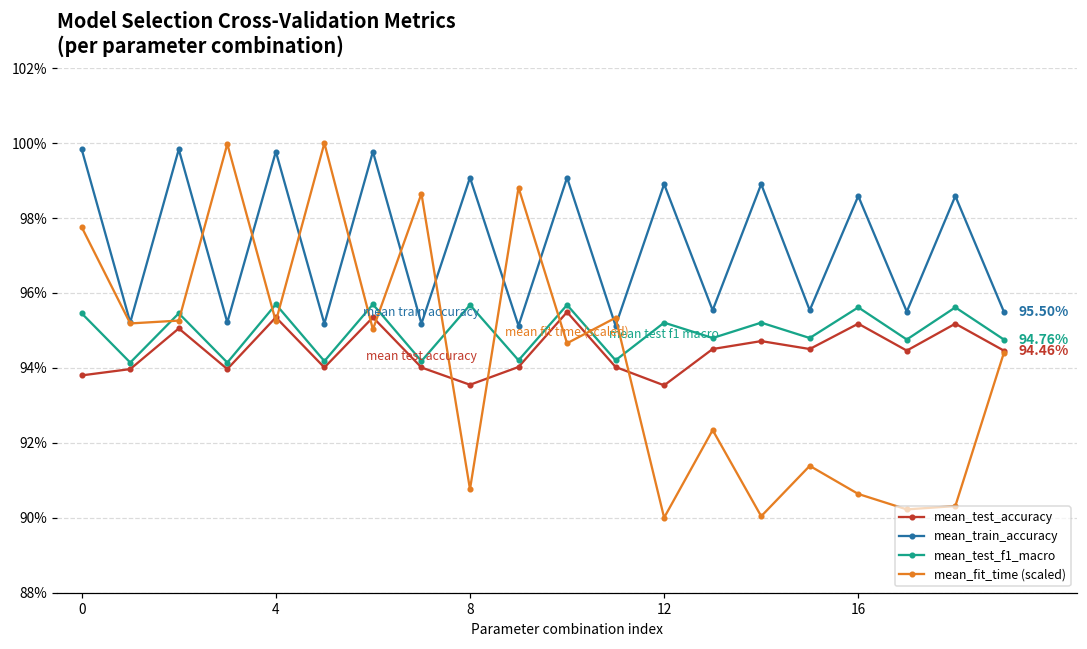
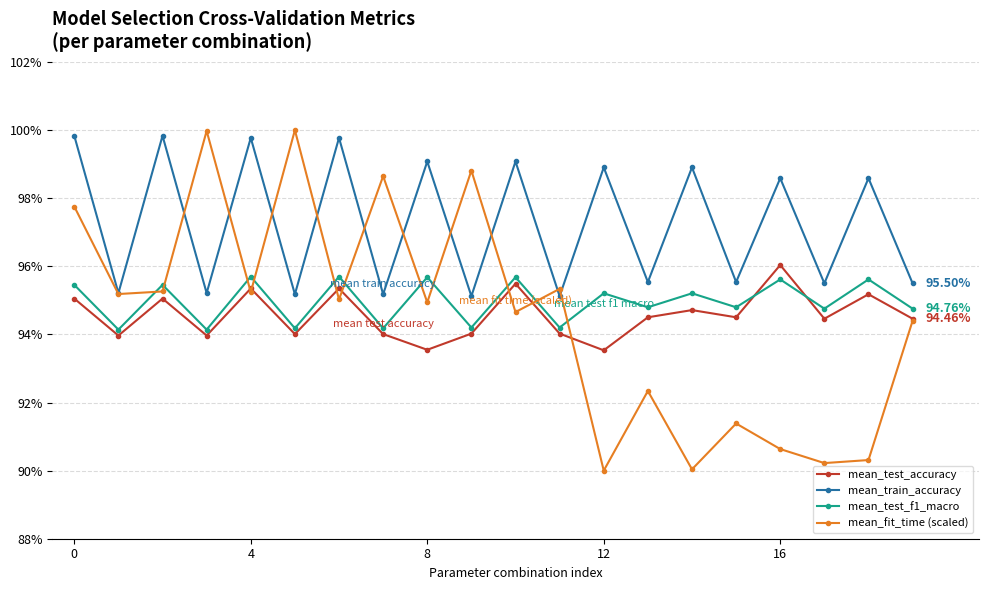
  {
    "mean_test_accuracy": {
-     "0": "93.8%",
+     "0": "95.1%",
      "4": "95.3%",
      "8": "93.5%",
      "12": "93.5%",
-     "16": "95.2%"
+     "16": "96.0%"
    },
    "mean_fit_time (scaled)": {
      "0": "97.8%",
      "4": "95.2%",
-     "8": "90.8%",
+     "8": "94.9%",
      "12": "90.0%",
      "16": "90.6%"
    }
  }
